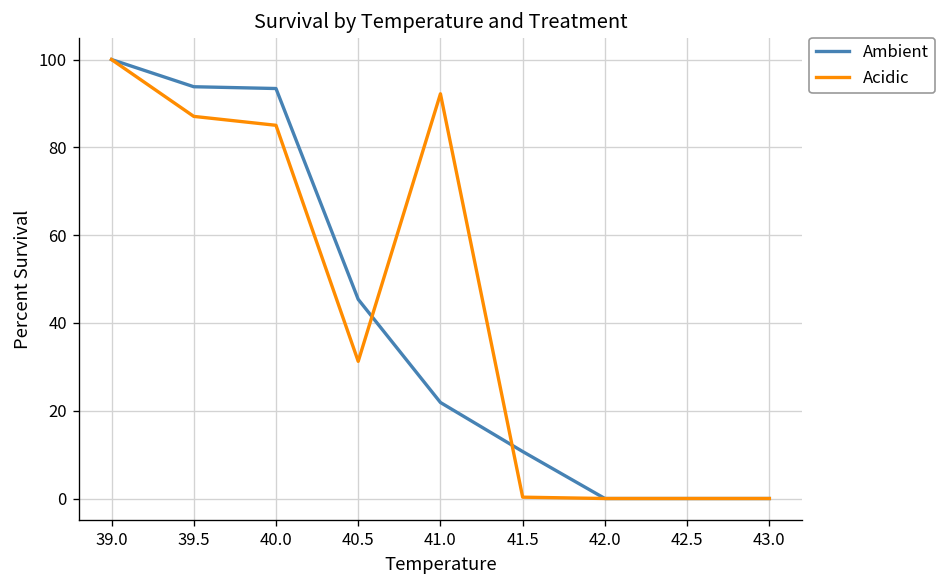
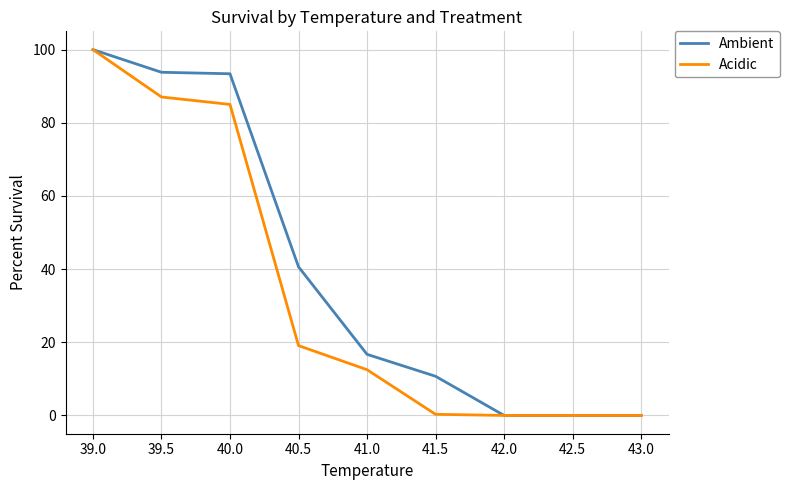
  {
    "Ambient": {
      "39.5": 94,
      "40.0": 93,
-     "40.5": 45,
-     "41.0": 22,
+     "40.5": 41,
+     "41.0": 17,
      "41.5": 11
    },
    "Acidic": {
      "39.5": 87,
      "40.0": 85,
-     "40.5": 31,
-     "41.0": 92,
+     "40.5": 19,
+     "41.0": 13,
      "41.5": 0
    }
  }
